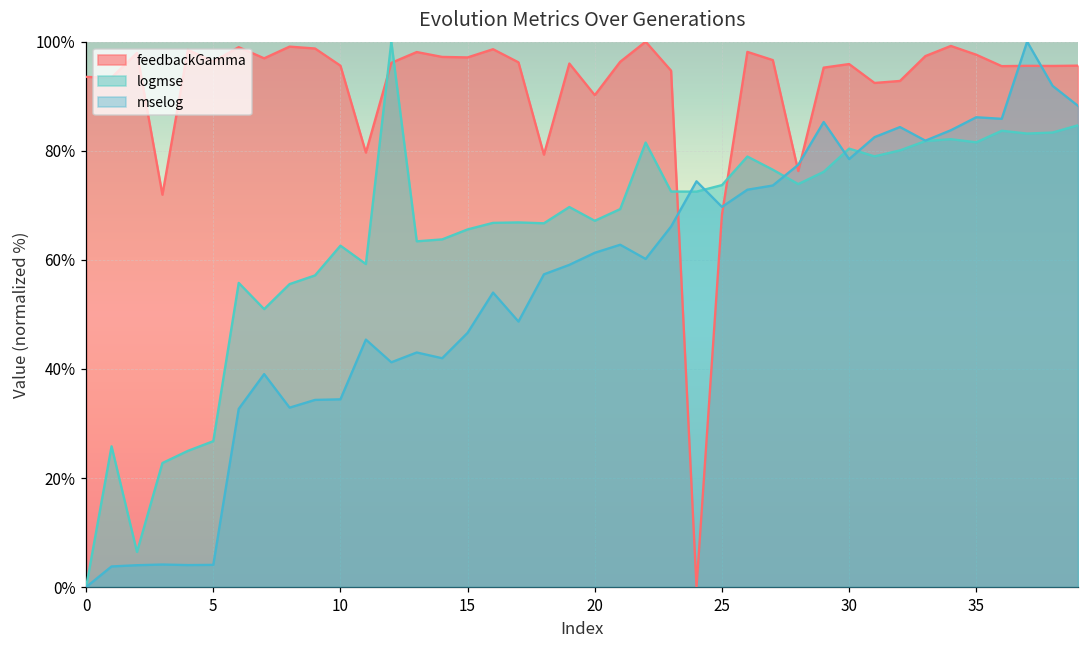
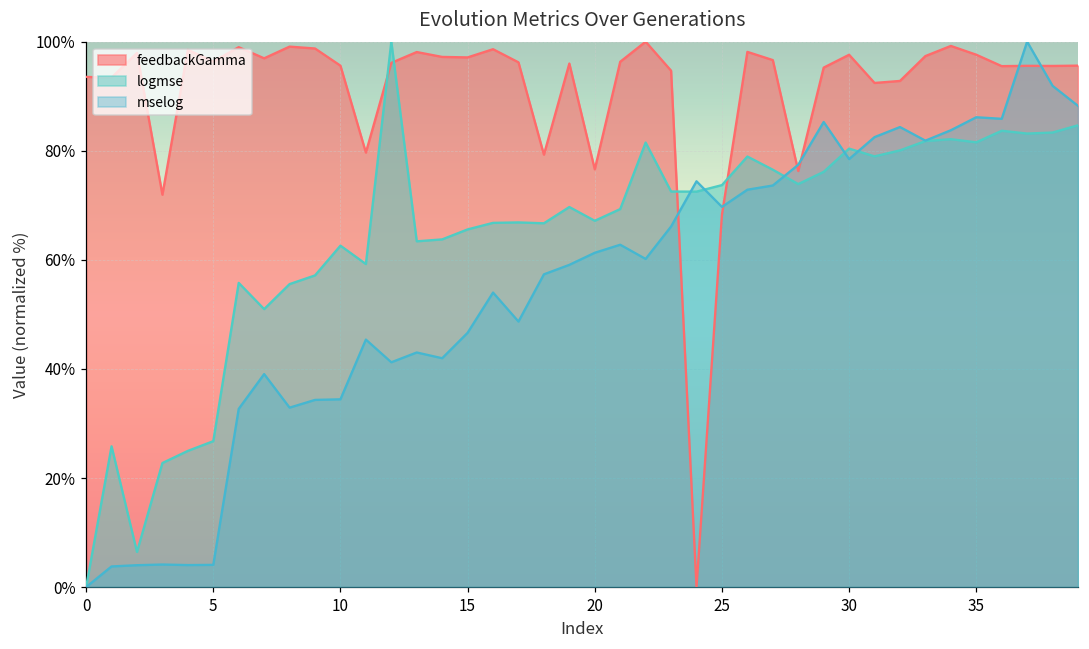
  {
    "feedbackGamma": {
      "0": "94%",
      "10": "96%",
      "15": "97%",
-     "20": "90%",
+     "20": "77%",
      "25": "68%",
-     "30": "96%",
+     "30": "98%",
      "35": "98%"
    }
  }
